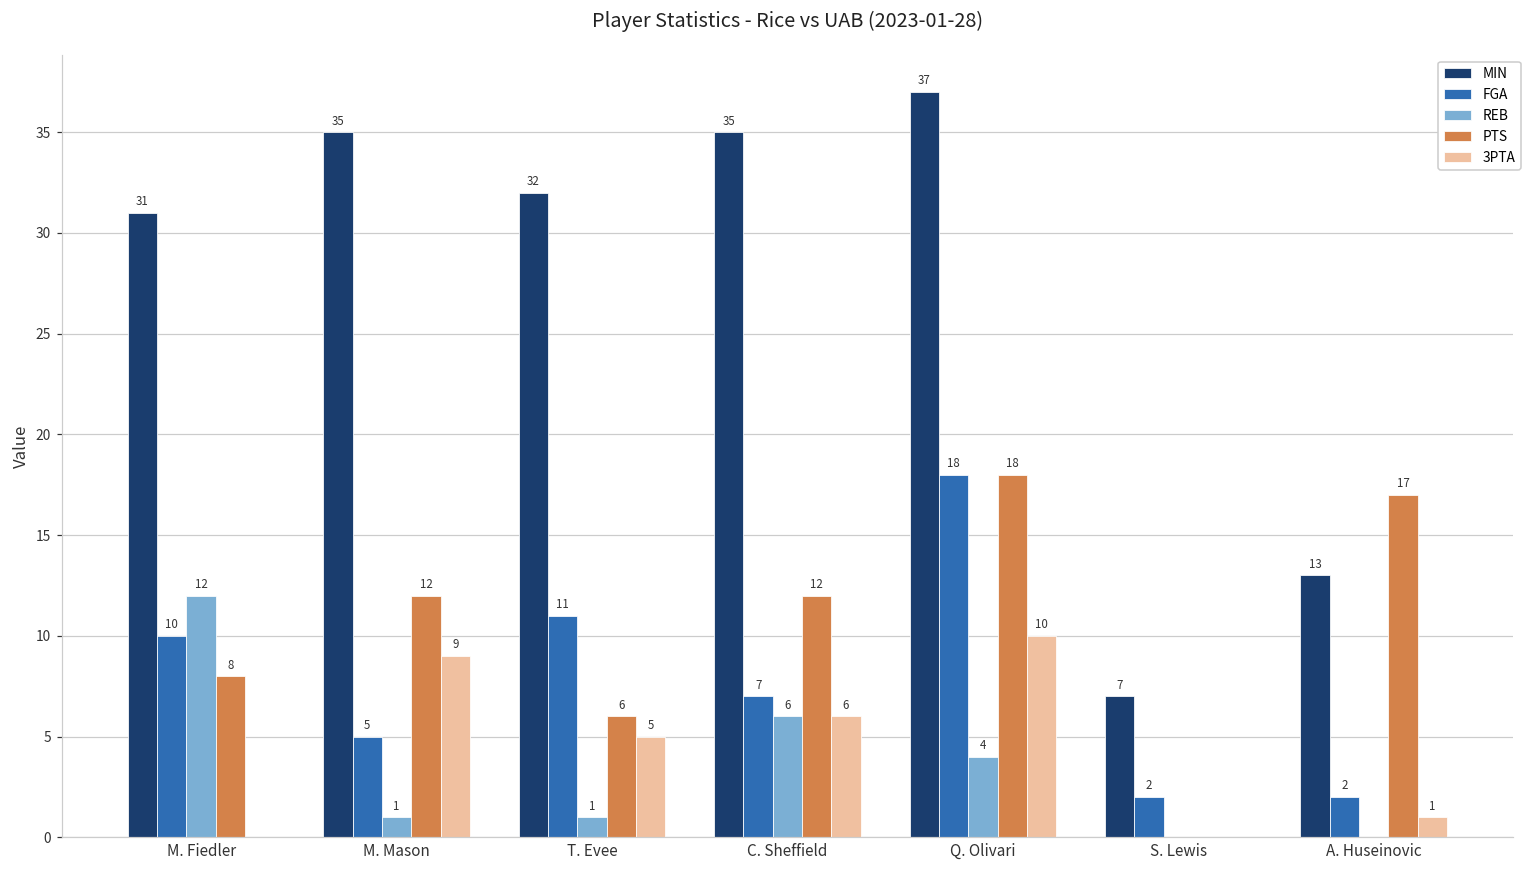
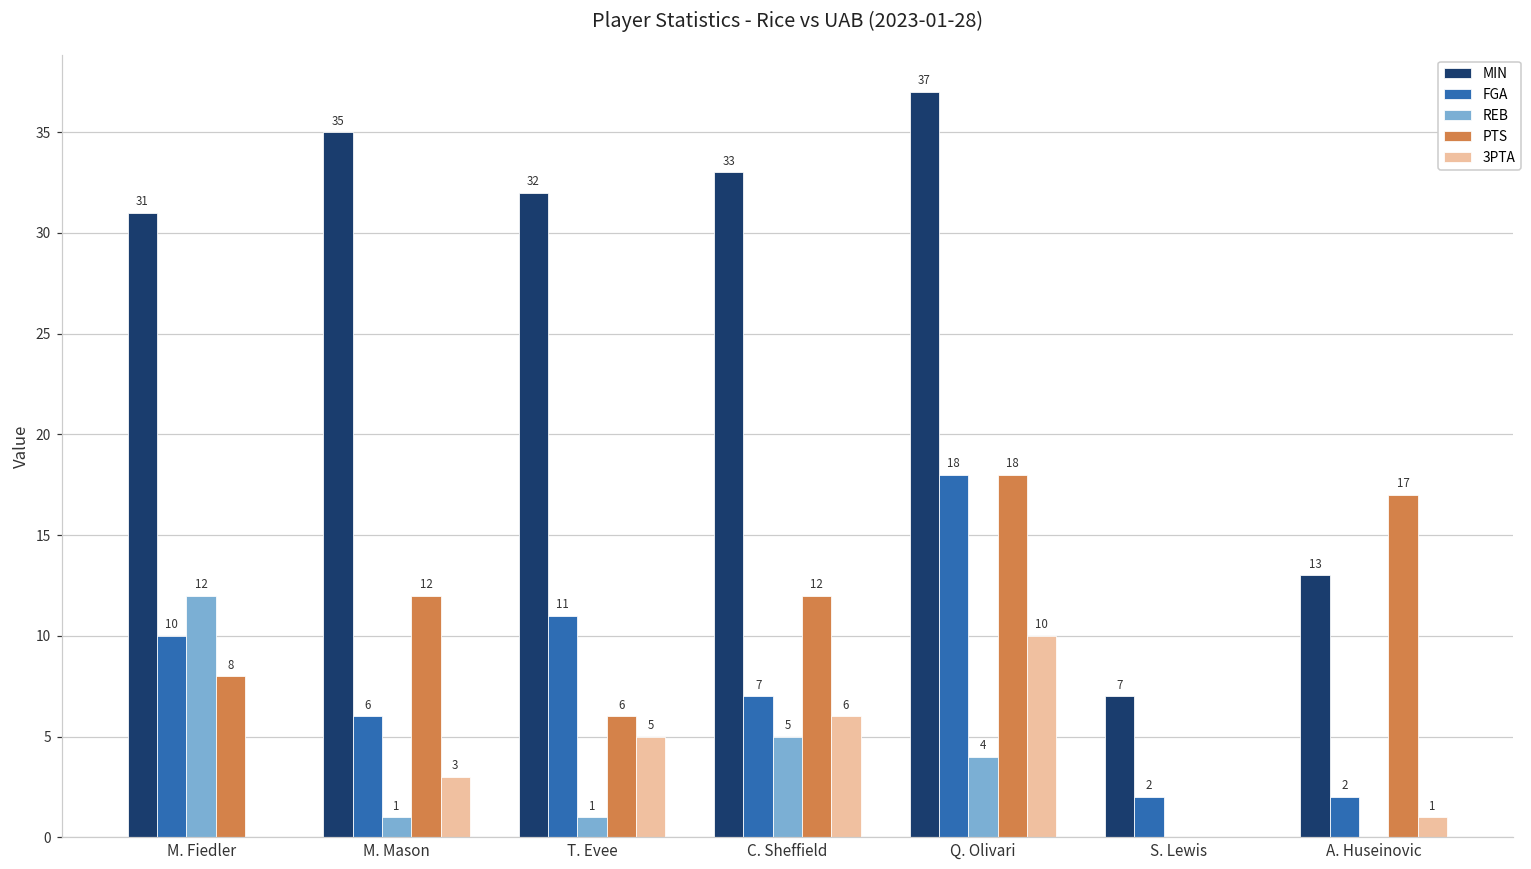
  {
    "MIN": {
      "M. Fiedler": 31,
      "M. Mason": 35,
      "T. Evee": 32,
-     "C. Sheffield": 35,
+     "C. Sheffield": 33,
      "Q. Olivari": 37,
      "S. Lewis": 7,
      "A. Huseinovic": 13
    },
    "FGA": {
      "M. Fiedler": 10,
-     "M. Mason": 5,
+     "M. Mason": 6,
      "T. Evee": 11,
      "C. Sheffield": 7,
      "Q. Olivari": 18,
      "S. Lewis": 2,
      "A. Huseinovic": 2
    },
    "REB": {
      "M. Fiedler": 12,
      "M. Mason": 1,
      "T. Evee": 1,
-     "C. Sheffield": 6,
+     "C. Sheffield": 5,
      "Q. Olivari": 4
    },
    "PTS": {
      "M. Fiedler": 8,
      "M. Mason": 12,
      "T. Evee": 6,
      "C. Sheffield": 12,
      "Q. Olivari": 18,
      "A. Huseinovic": 17
    },
    "3PTA": {
-     "M. Mason": 9,
+     "M. Mason": 3,
      "T. Evee": 5,
      "C. Sheffield": 6,
      "Q. Olivari": 10,
      "A. Huseinovic": 1
    }
  }
